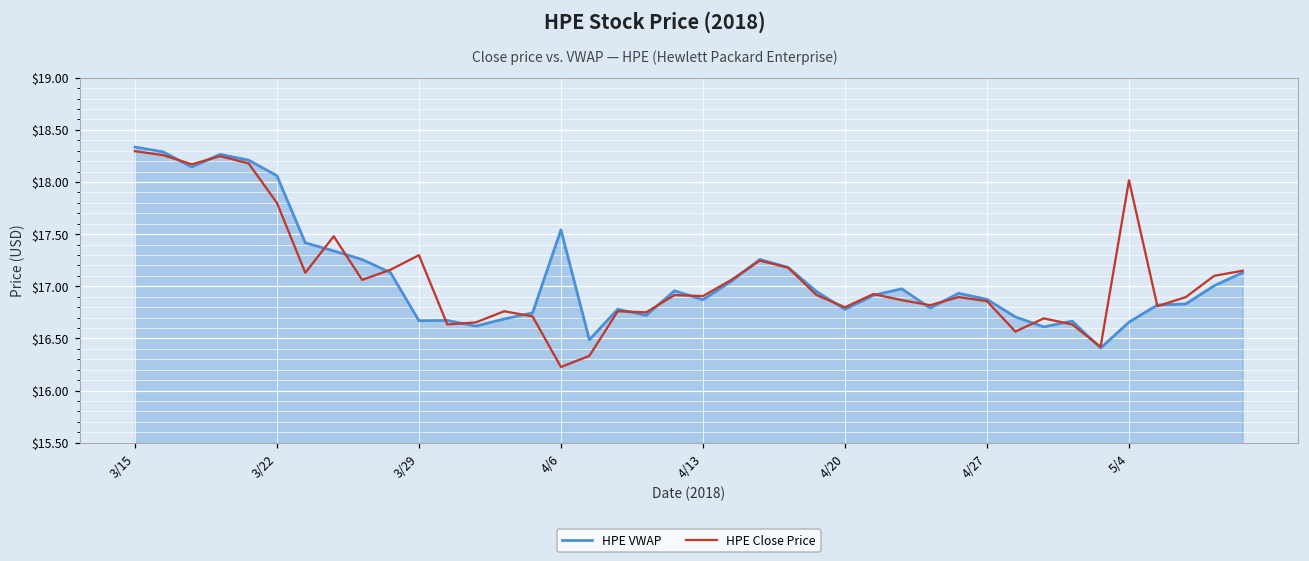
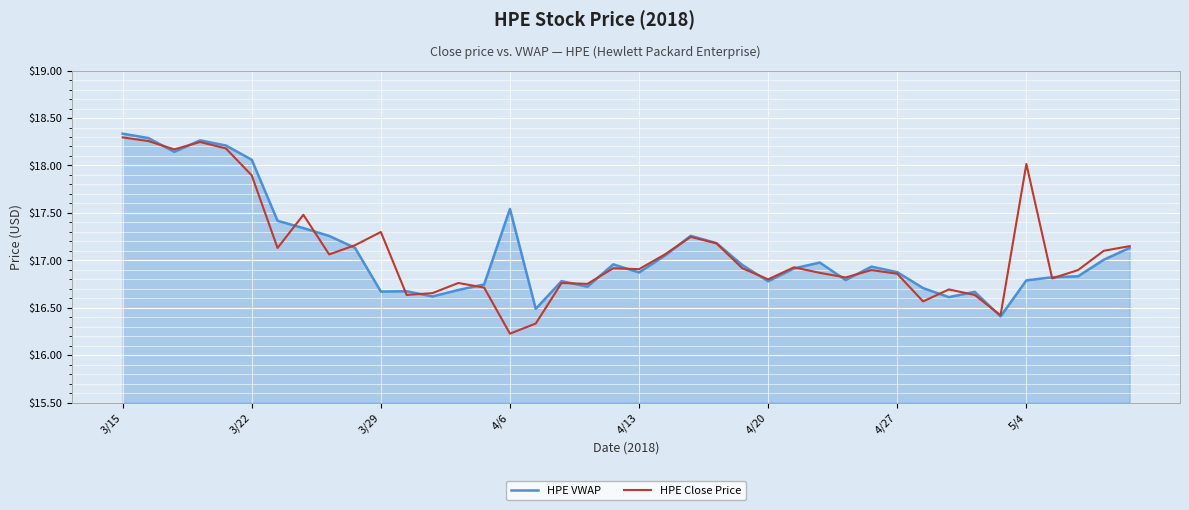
  {
    "HPE VWAP": {
      "3/15": "$18.3",
      "3/22": "$18.1",
      "3/29": "$16.7",
      "4/6": "$17.5",
      "4/13": "$16.9",
-     "5/4": "$16.7"
+     "5/4": "$16.8"
    },
    "HPE Close Price": {
      "3/15": "$18.3",
-     "3/22": "$17.8",
+     "3/22": "$17.9",
      "3/29": "$17.3",
      "4/6": "$16.2",
      "4/13": "$16.9",
      "5/4": "$18.0"
    }
  }
